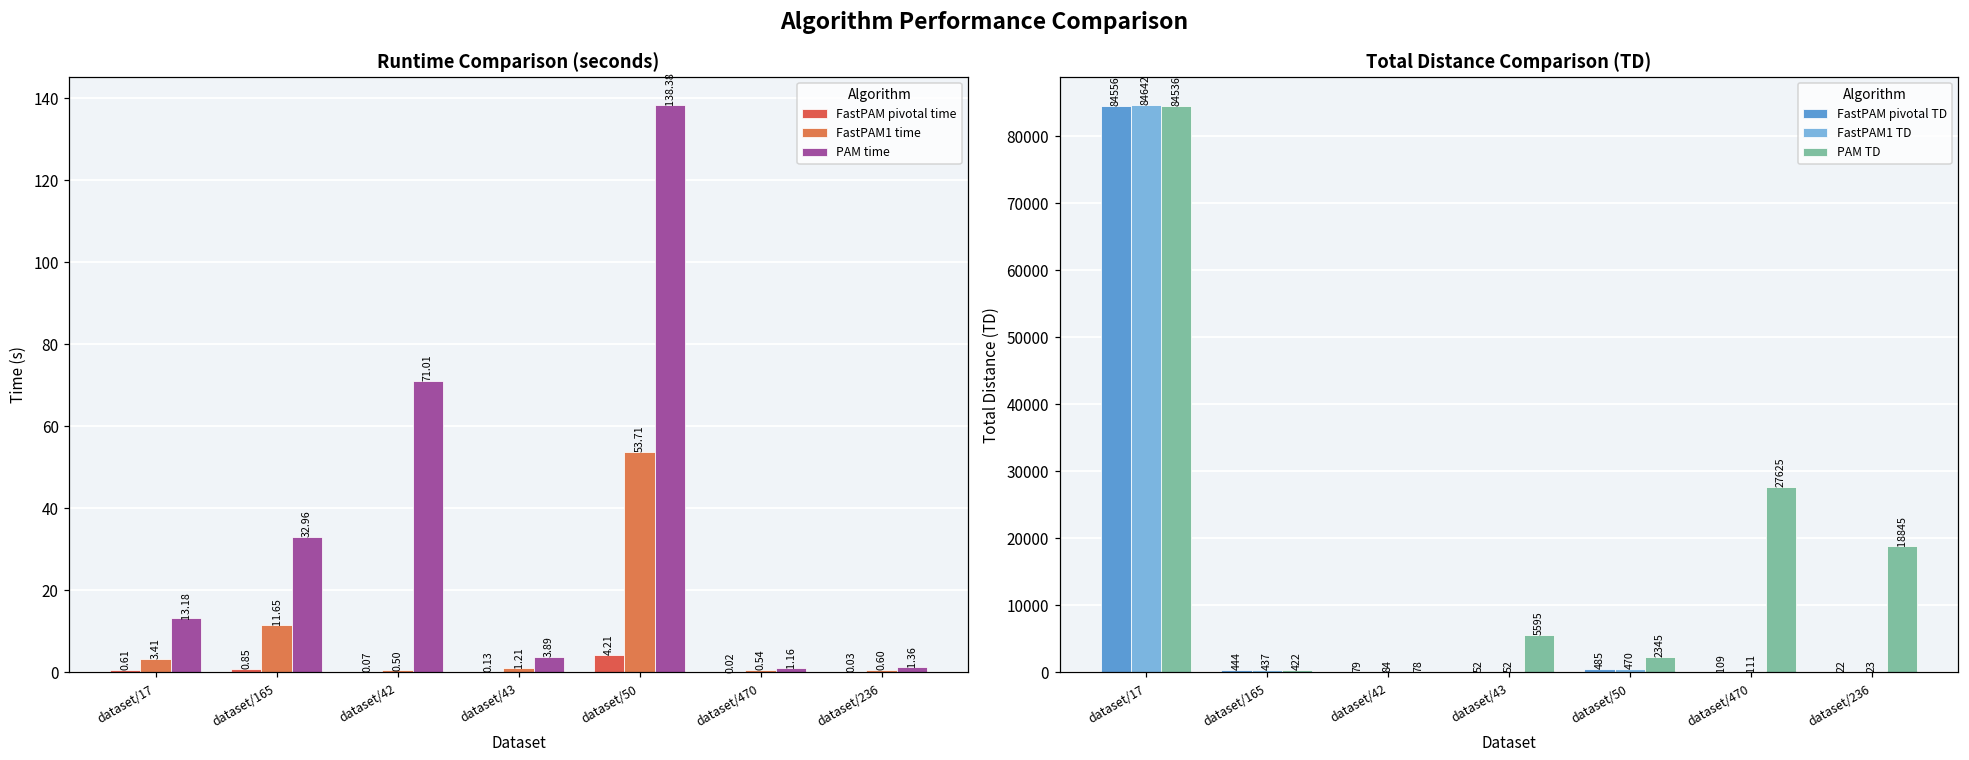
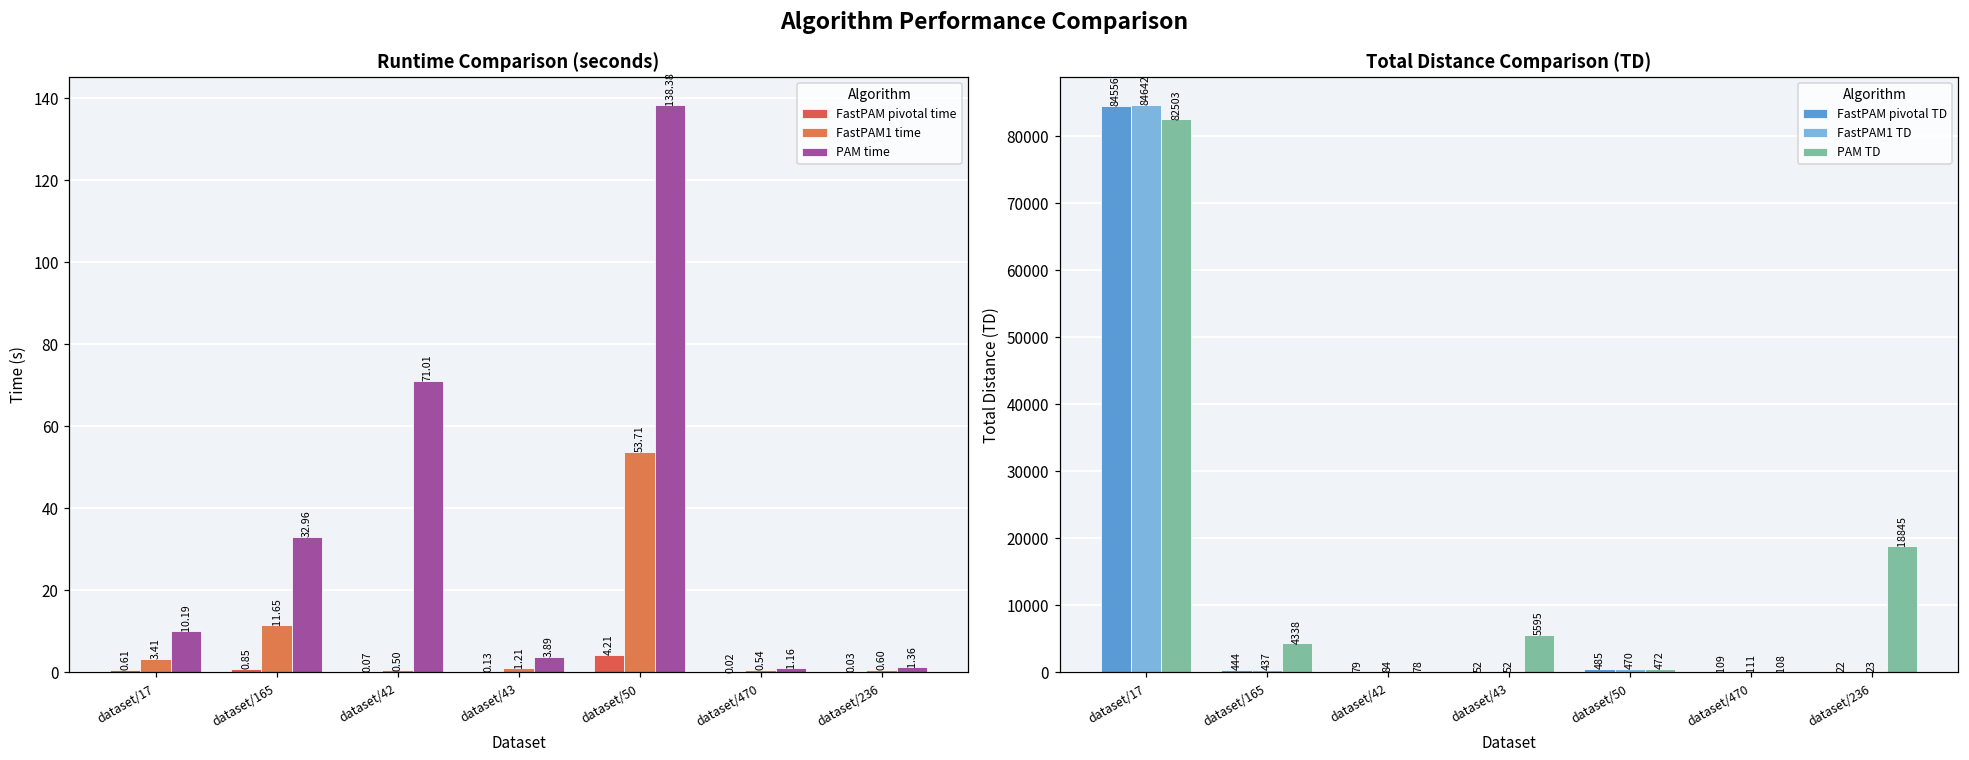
  {
    "Runtime Comparison (seconds)": {
      "PAM time": {
-       "dataset/17": 13.18,
+       "dataset/17": 10.19,
        "dataset/165": 32.96,
        "dataset/42": 71.01,
        "dataset/43": 3.89,
        "dataset/50": 138.38,
        "dataset/470": 1.16,
        "dataset/236": 1.36
      }
    },
    "Total Distance Comparison (TD)": {
      "PAM TD": {
-       "dataset/17": 84536,
-       "dataset/165": 422,
+       "dataset/17": 82503,
+       "dataset/165": 4338,
        "dataset/42": 78,
        "dataset/43": 5595,
-       "dataset/50": 2345,
-       "dataset/470": 27625,
+       "dataset/50": 472,
+       "dataset/470": 108,
        "dataset/236": 18845
      }
    }
  }
